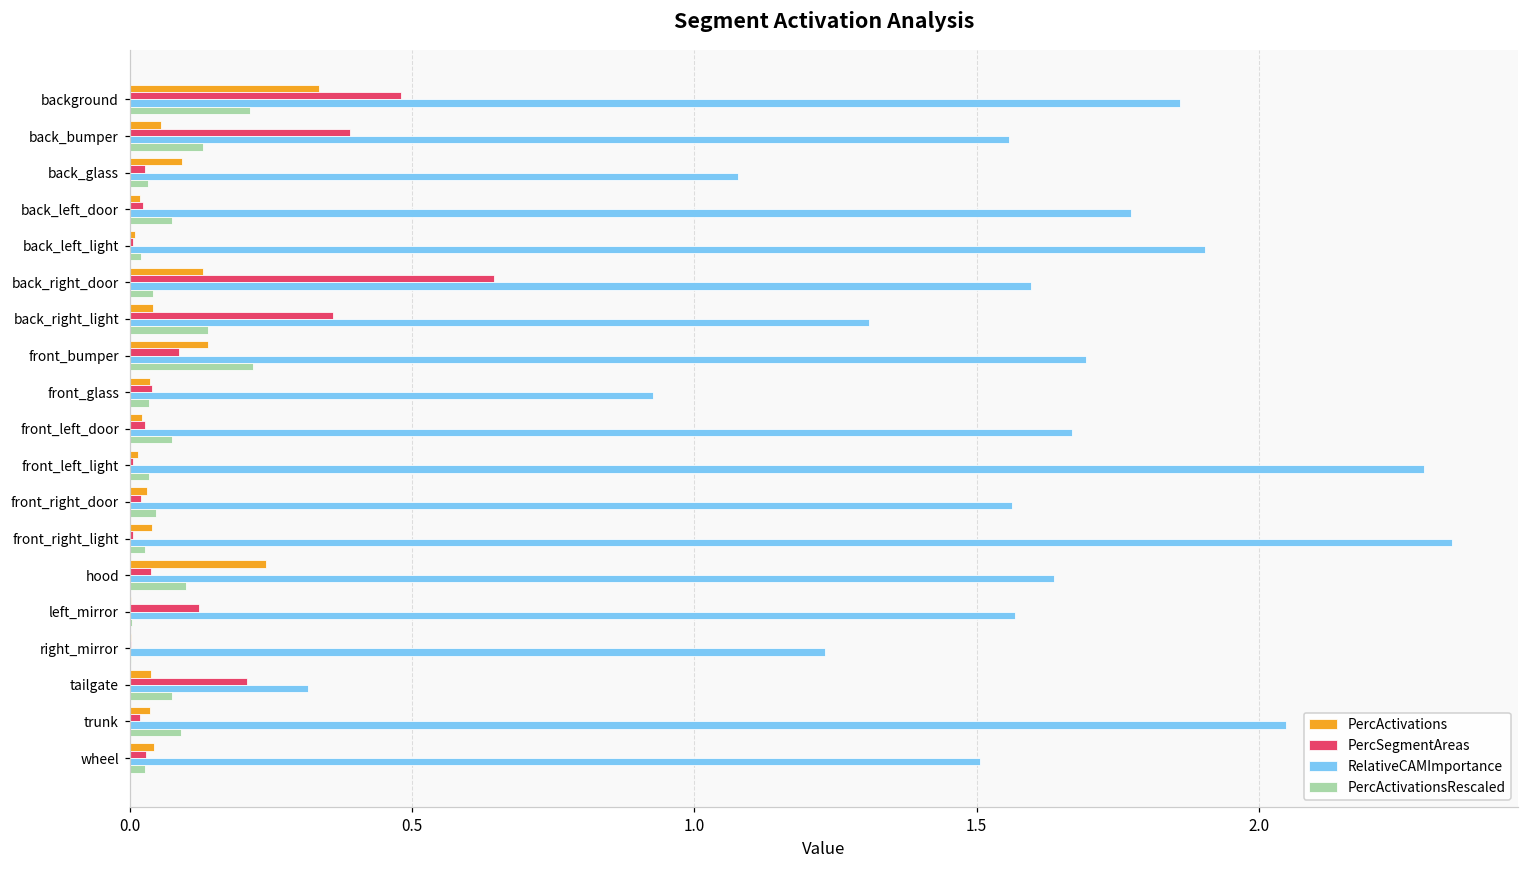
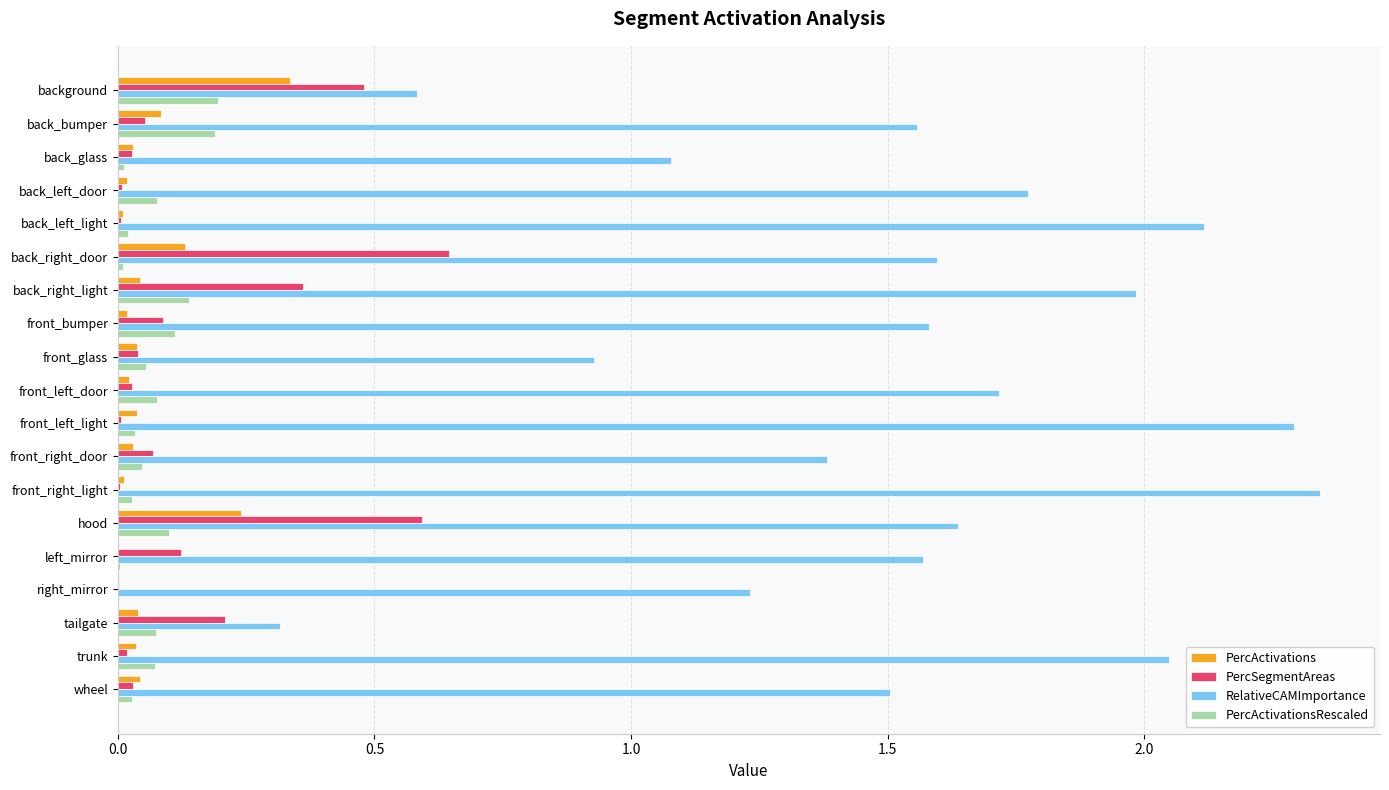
  {
    "PercActivations": {
      "background": 0.33,
-     "back_bumper": 0.06,
-     "back_glass": 0.09,
+     "back_bumper": 0.08,
+     "back_glass": 0.03,
      "back_left_door": 0.02,
      "back_left_light": 0.01,
      "back_right_door": 0.13,
      "back_right_light": 0.04,
-     "front_bumper": 0.14,
+     "front_bumper": 0.02,
      "front_glass": 0.04,
      "front_left_door": 0.02,
-     "front_left_light": 0.01,
+     "front_left_light": 0.04,
      "front_right_door": 0.03,
-     "front_right_light": 0.04,
+     "front_right_light": 0.01,
      "hood": 0.24,
      "tailgate": 0.04,
      "trunk": 0.04,
      "wheel": 0.04
    },
    "PercSegmentAreas": {
      "background": 0.48,
-     "back_bumper": 0.39,
+     "back_bumper": 0.05,
      "back_glass": 0.03,
-     "back_left_door": 0.02,
+     "back_left_door": 0.01,
      "back_left_light": 0.01,
      "back_right_door": 0.65,
      "back_right_light": 0.36,
      "front_bumper": 0.09,
      "front_glass": 0.04,
      "front_left_door": 0.03,
      "front_left_light": 0.01,
-     "front_right_door": 0.02,
+     "front_right_door": 0.07,
      "front_right_light": 0.01,
-     "hood": 0.04,
+     "hood": 0.59,
      "left_mirror": 0.12,
      "tailgate": 0.21,
      "trunk": 0.02,
      "wheel": 0.03
    },
    "RelativeCAMImportance": {
-     "background": 1.86,
+     "background": 0.58,
      "back_bumper": 1.56,
      "back_glass": 1.08,
      "back_left_door": 1.77,
-     "back_left_light": 1.90,
+     "back_left_light": 2.12,
      "back_right_door": 1.60,
-     "back_right_light": 1.31,
-     "front_bumper": 1.69,
+     "back_right_light": 1.98,
+     "front_bumper": 1.58,
      "front_glass": 0.93,
-     "front_left_door": 1.67,
+     "front_left_door": 1.72,
      "front_left_light": 2.29,
-     "front_right_door": 1.56,
+     "front_right_door": 1.38,
      "front_right_light": 2.34,
      "hood": 1.64,
      "left_mirror": 1.57,
      "right_mirror": 1.23,
      "tailgate": 0.32,
      "trunk": 2.05,
      "wheel": 1.51
    },
    "PercActivationsRescaled": {
-     "background": 0.21,
-     "back_bumper": 0.13,
-     "back_glass": 0.03,
+     "background": 0.19,
+     "back_bumper": 0.19,
+     "back_glass": 0.01,
      "back_left_door": 0.08,
      "back_left_light": 0.02,
-     "back_right_door": 0.04,
+     "back_right_door": 0.01,
      "back_right_light": 0.14,
-     "front_bumper": 0.22,
-     "front_glass": 0.03,
+     "front_bumper": 0.11,
+     "front_glass": 0.06,
      "front_left_door": 0.08,
      "front_left_light": 0.03,
      "front_right_door": 0.05,
      "front_right_light": 0.03,
      "hood": 0.10,
      "left_mirror": 0.00,
      "tailgate": 0.07,
-     "trunk": 0.09,
+     "trunk": 0.07,
      "wheel": 0.03
    }
  }
